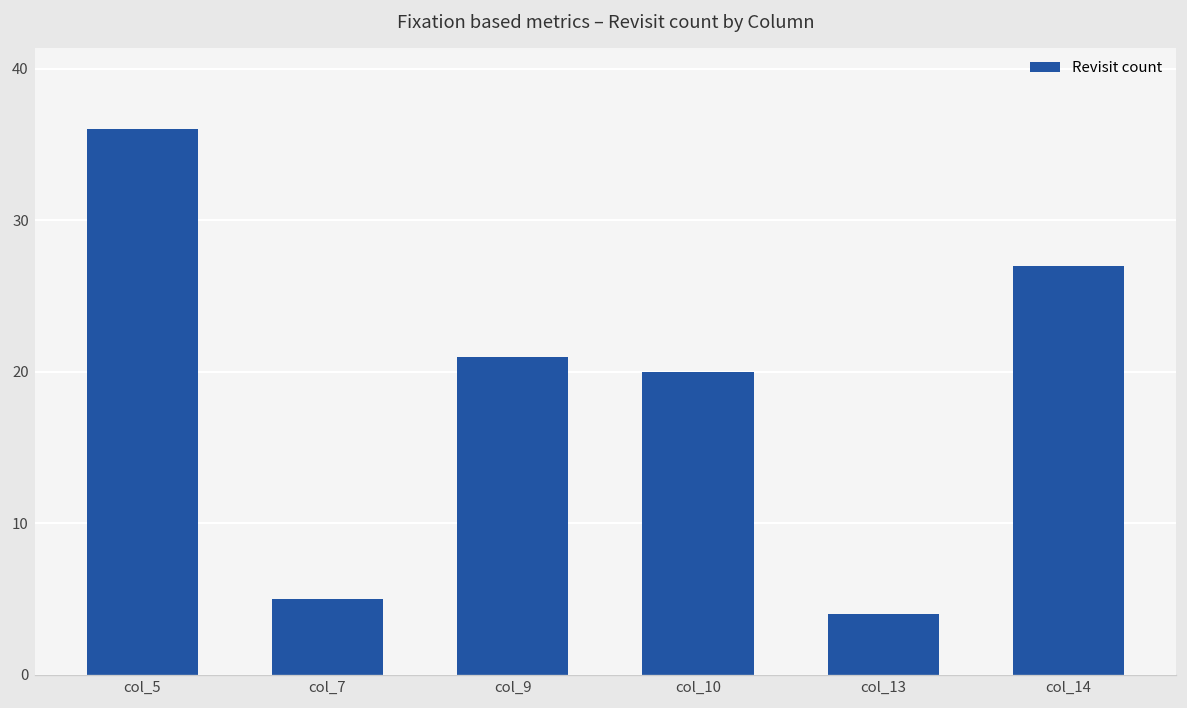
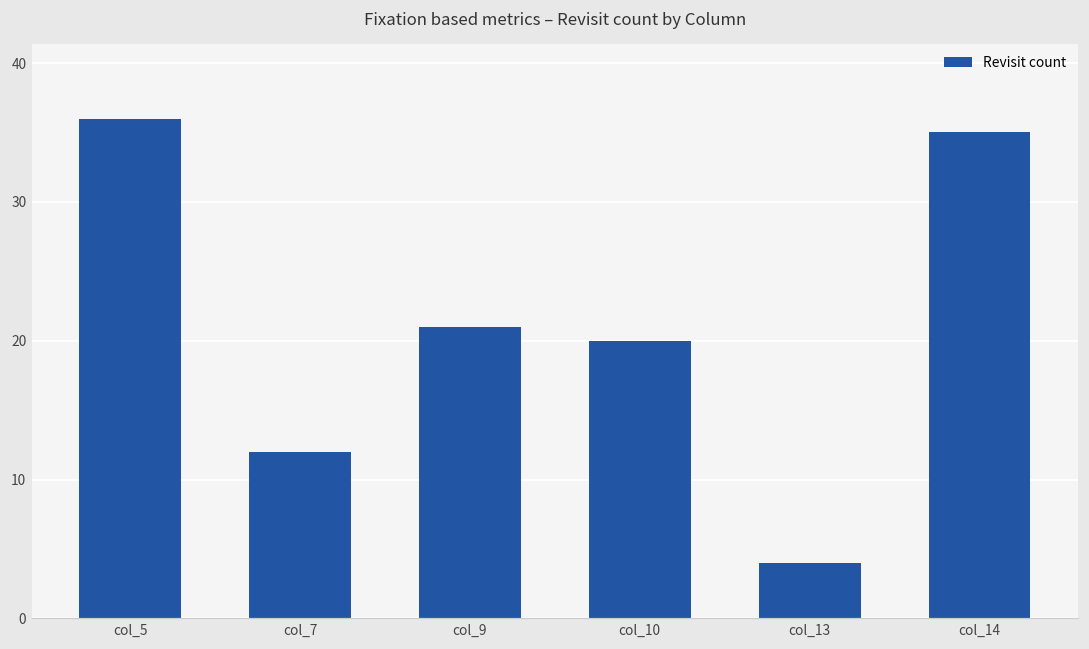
  {
    "col_5": 36,
-   "col_7": 5,
+   "col_7": 12,
    "col_9": 21,
    "col_10": 20,
    "col_13": 4,
-   "col_14": 27
+   "col_14": 35
  }
